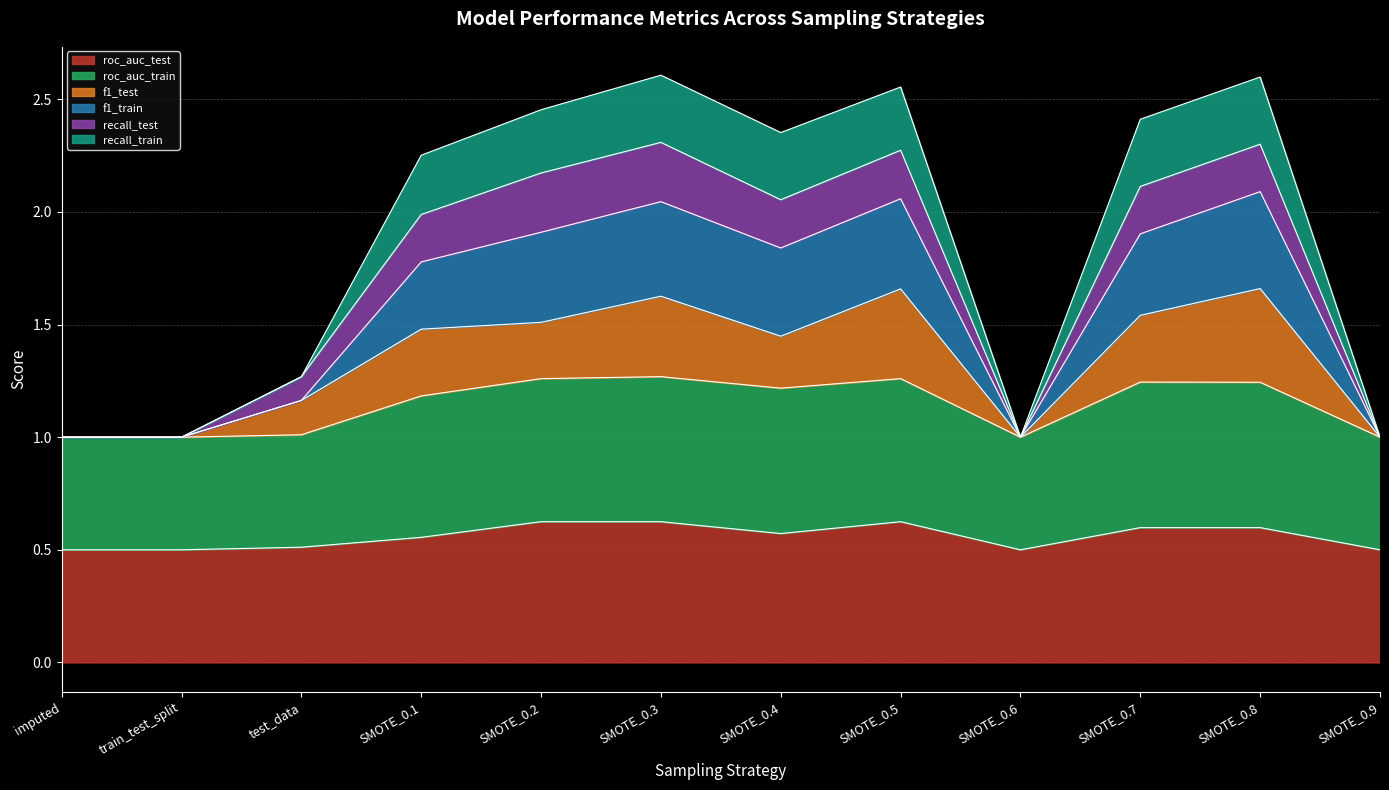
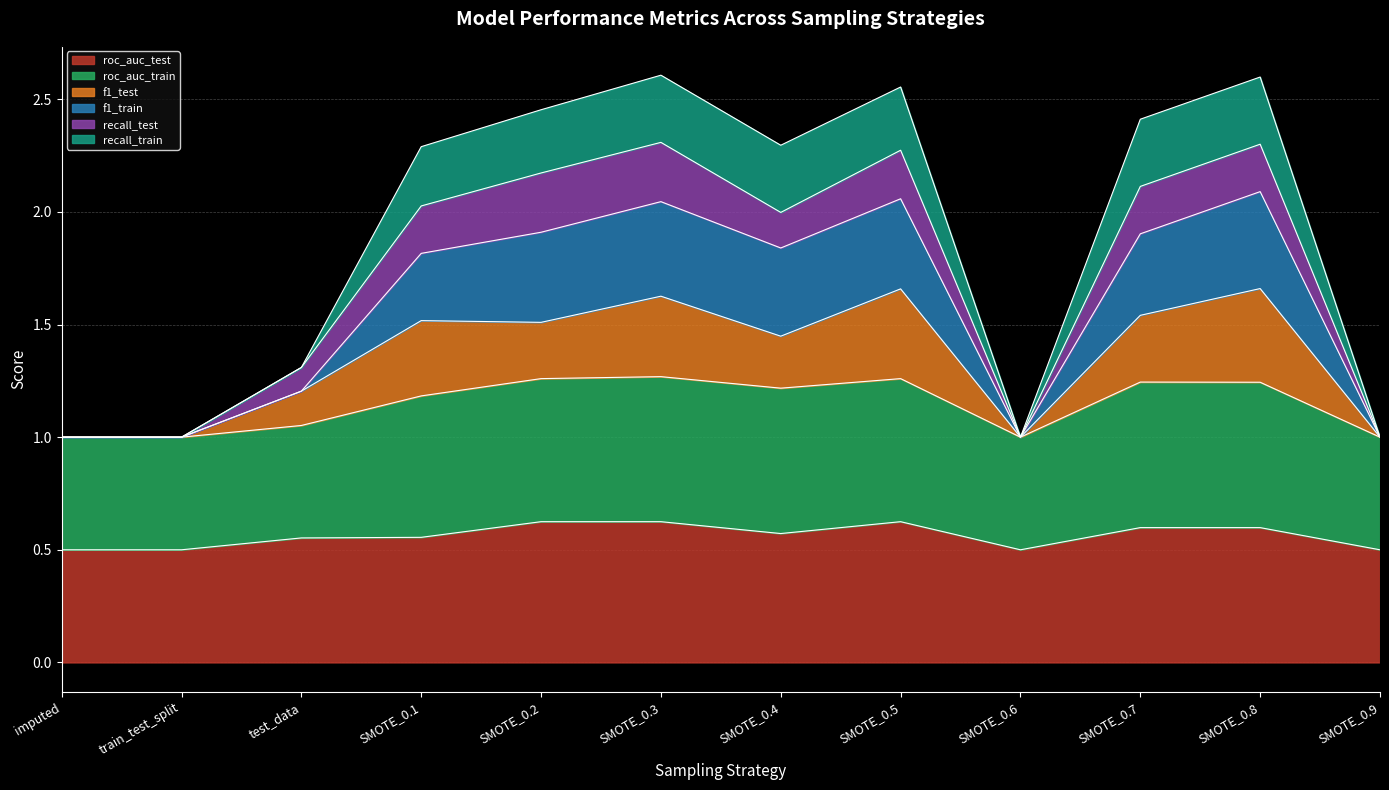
  {
    "roc_auc_test": {
      "imputed": 0.50,
      "train_test_split": 0.50,
-     "test_data": 0.51,
+     "test_data": 0.55,
      "SMOTE_0.1": 0.56,
      "SMOTE_0.2": 0.62,
      "SMOTE_0.3": 0.62,
      "SMOTE_0.4": 0.57,
      "SMOTE_0.5": 0.62,
      "SMOTE_0.6": 0.50,
      "SMOTE_0.7": 0.60,
      "SMOTE_0.8": 0.60,
      "SMOTE_0.9": 0.50
    },
    "f1_test": {
-     "SMOTE_0.1": 0.30,
+     "SMOTE_0.1": 0.33,
      "SMOTE_0.2": 0.25,
      "SMOTE_0.3": 0.36,
      "SMOTE_0.4": 0.23,
      "SMOTE_0.5": 0.40,
      "SMOTE_0.7": 0.30,
      "SMOTE_0.8": 0.42
    },
    "f1_train": {
      "SMOTE_0.1": 0.30,
      "SMOTE_0.2": 0.40,
      "SMOTE_0.3": 0.42,
      "SMOTE_0.4": 0.39,
      "SMOTE_0.5": 0.40,
      "SMOTE_0.7": 0.36,
      "SMOTE_0.8": 0.43
    },
    "recall_test": {
      "SMOTE_0.1": 0.21,
      "SMOTE_0.2": 0.26,
      "SMOTE_0.3": 0.26,
-     "SMOTE_0.4": 0.21,
+     "SMOTE_0.4": 0.16,
      "SMOTE_0.5": 0.22,
      "SMOTE_0.7": 0.21,
      "SMOTE_0.8": 0.21
    }
  }
